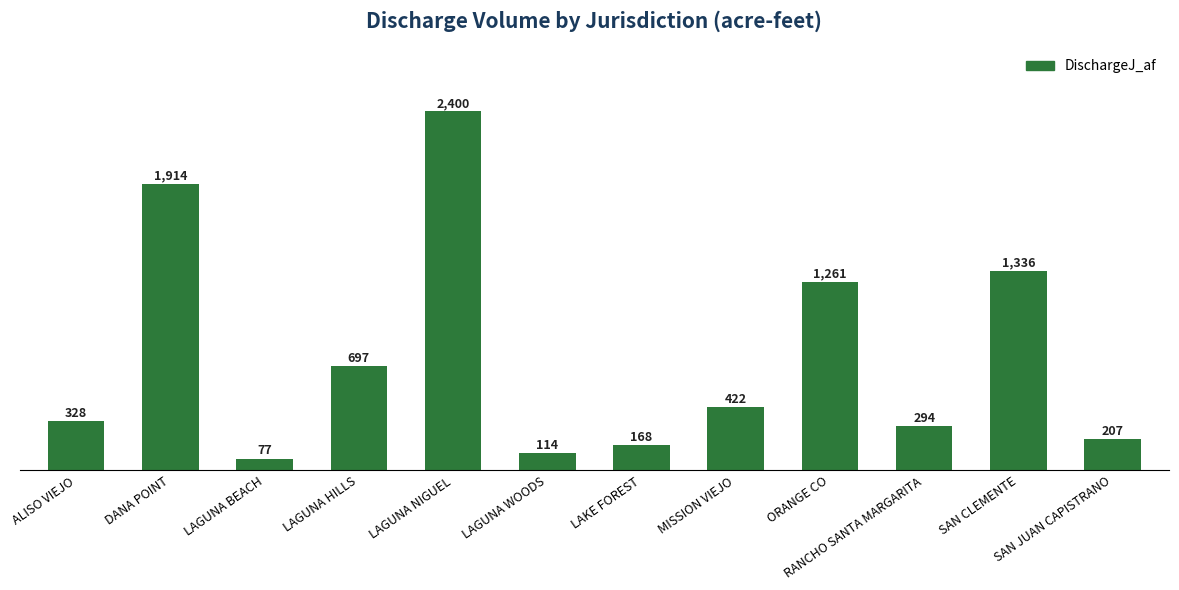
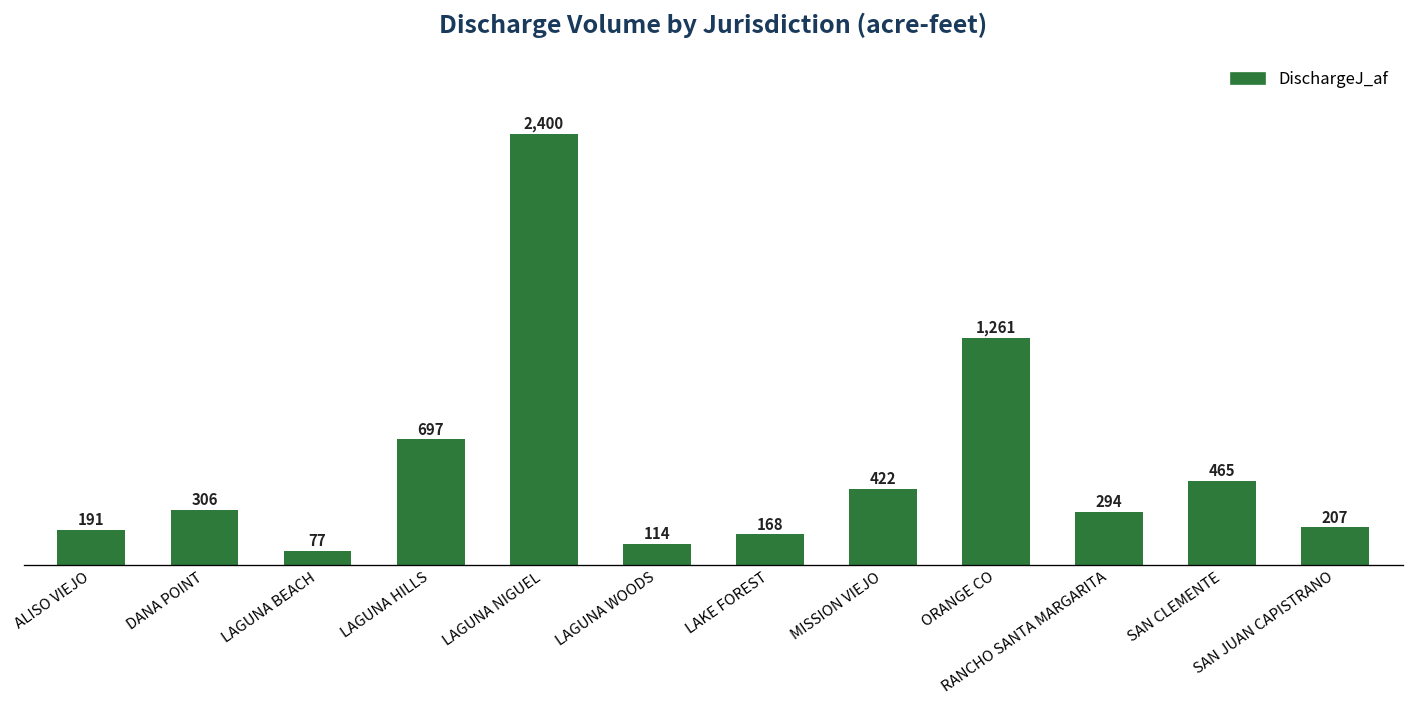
  {
-   "ALISO VIEJO": "328",
-   "DANA POINT": "1,914",
+   "ALISO VIEJO": "191",
+   "DANA POINT": "306",
    "LAGUNA BEACH": "77",
    "LAGUNA HILLS": "697",
    "LAGUNA NIGUEL": "2,400",
    "LAGUNA WOODS": "114",
    "LAKE FOREST": "168",
    "MISSION VIEJO": "422",
    "ORANGE CO": "1,261",
    "RANCHO SANTA MARGARITA": "294",
-   "SAN CLEMENTE": "1,336",
+   "SAN CLEMENTE": "465",
    "SAN JUAN CAPISTRANO": "207"
  }
